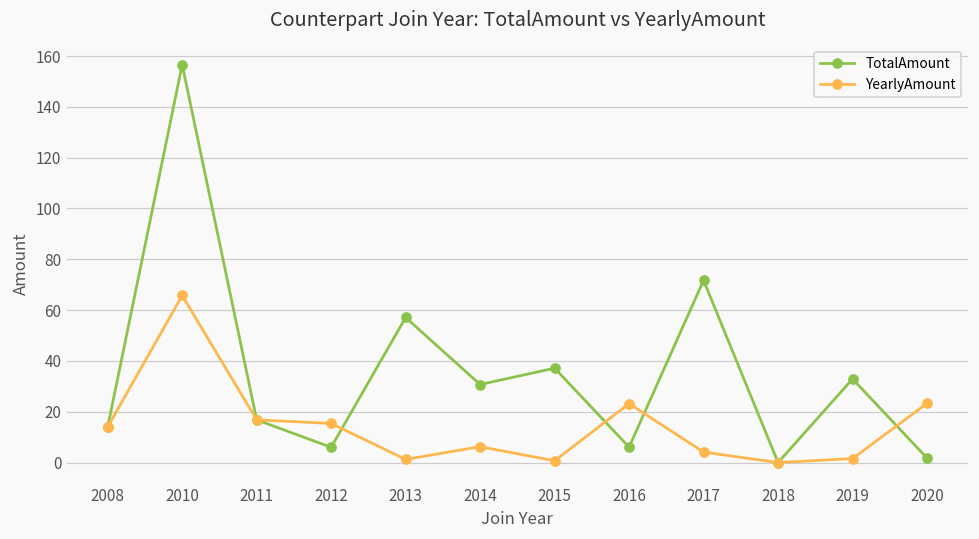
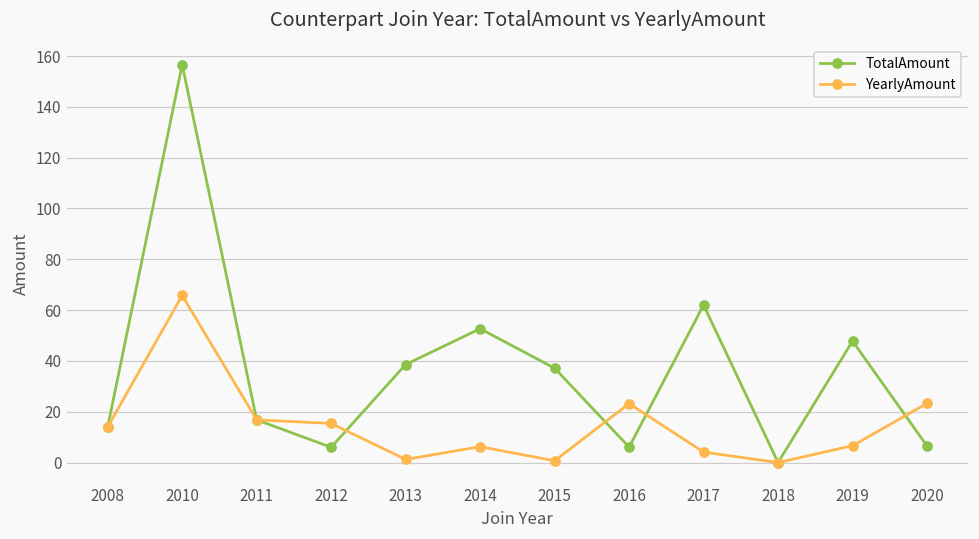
  {
    "TotalAmount": {
      "2010": 157,
      "2012": 6,
-     "2013": 57,
-     "2014": 31,
+     "2013": 39,
+     "2014": 53,
      "2015": 37,
      "2016": 6,
-     "2017": 72,
-     "2019": 33,
-     "2020": 2
+     "2017": 62,
+     "2019": 48,
+     "2020": 7
    },
    "YearlyAmount": {
      "2010": 66,
      "2012": 15,
      "2013": 1,
      "2014": 6,
      "2015": 1,
      "2016": 23,
      "2017": 4,
-     "2019": 2,
+     "2019": 7,
      "2020": 23
    }
  }
